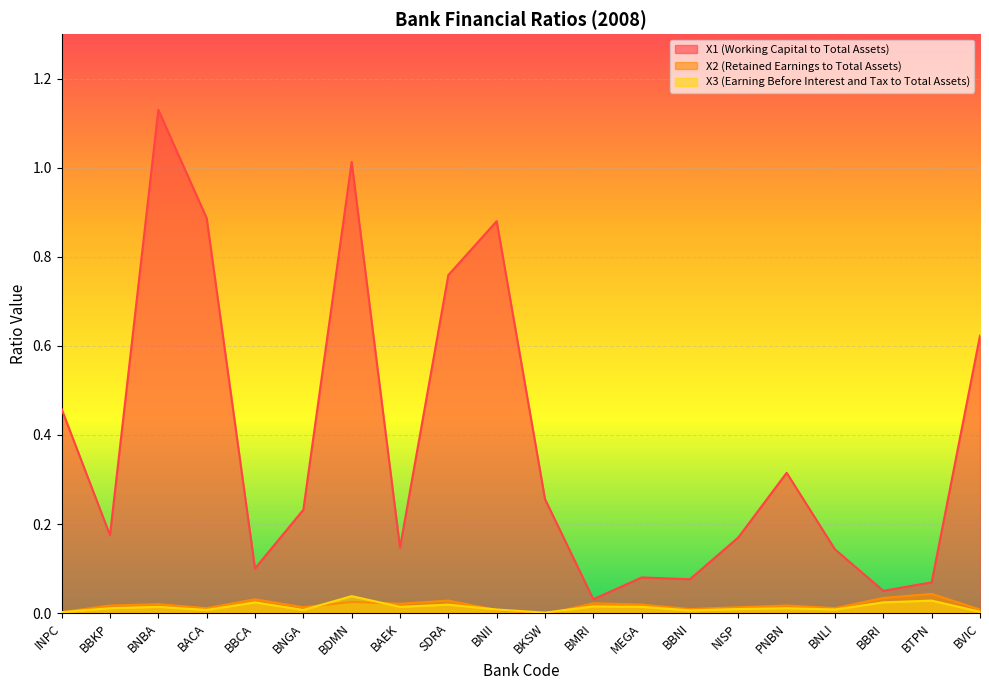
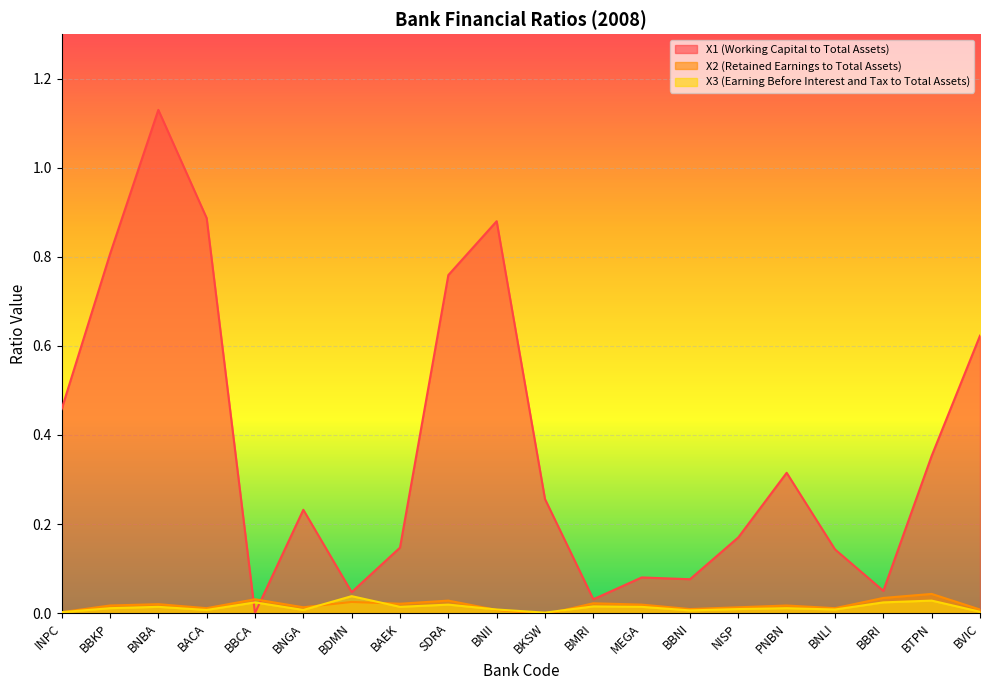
  {
    "X1 (Working Capital to Total Assets)": {
      "INPC": 0.46,
-     "BBKP": 0.18,
+     "BBKP": 0.81,
      "BNBA": 1.13,
      "BACA": 0.89,
-     "BBCA": 0.1,
+     "BBCA": 0.0,
      "BNGA": 0.23,
-     "BDMN": 1.01,
+     "BDMN": 0.05,
      "BAEK": 0.15,
      "SDRA": 0.76,
      "BNII": 0.88,
      "BKSW": 0.26,
      "BMRI": 0.03,
      "MEGA": 0.08,
      "BBNI": 0.08,
      "NISP": 0.17,
      "PNBN": 0.32,
      "BNLI": 0.14,
      "BBRI": 0.05,
-     "BTPN": 0.07,
+     "BTPN": 0.35,
      "BVIC": 0.62
    },
    "X3 (Earning Before Interest and Tax to Total Assets)": {
      "BBKP": 0.01,
      "BNBA": 0.01,
      "BBCA": 0.02,
      "BNGA": 0.01,
      "BDMN": 0.04,
      "BAEK": 0.01,
      "SDRA": 0.02,
      "BMRI": 0.02,
      "PNBN": 0.01,
      "BBRI": 0.02,
      "BTPN": 0.03
    }
  }
